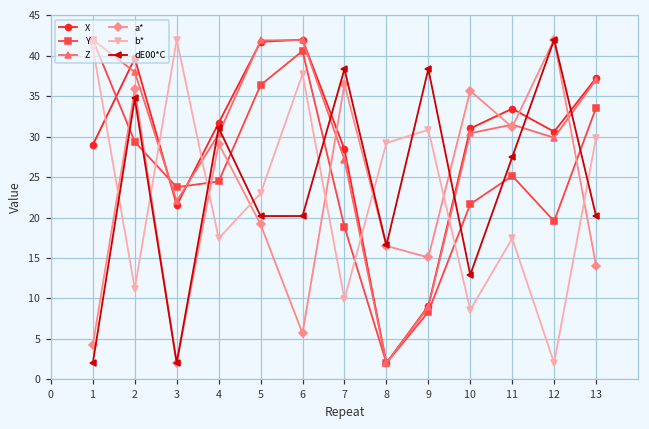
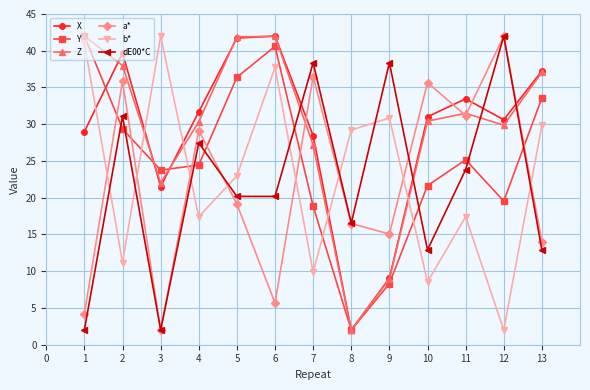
  {
    "dE00*C": {
      "1": 2,
-     "2": 35,
-     "4": 31,
+     "2": 31,
+     "4": 27,
      "5": 20,
      "6": 20,
      "7": 38,
      "9": 38,
      "10": 13,
-     "11": 27,
-     "13": 20
+     "11": 24,
+     "13": 13
    }
  }
